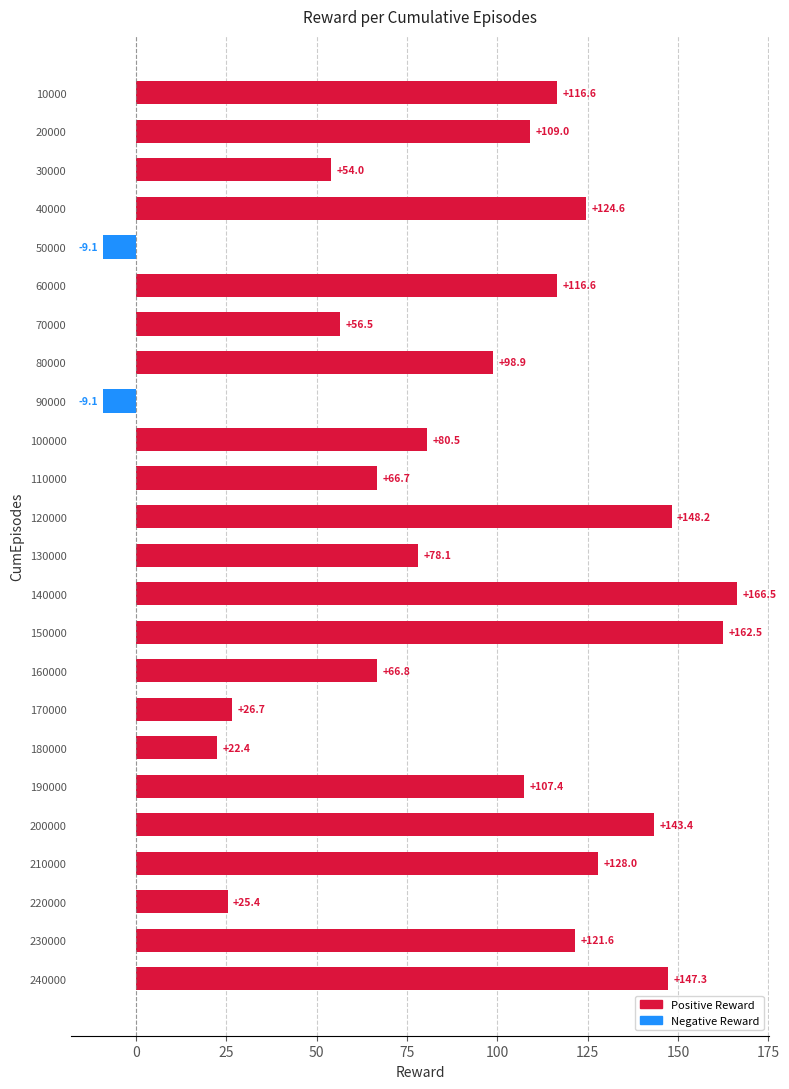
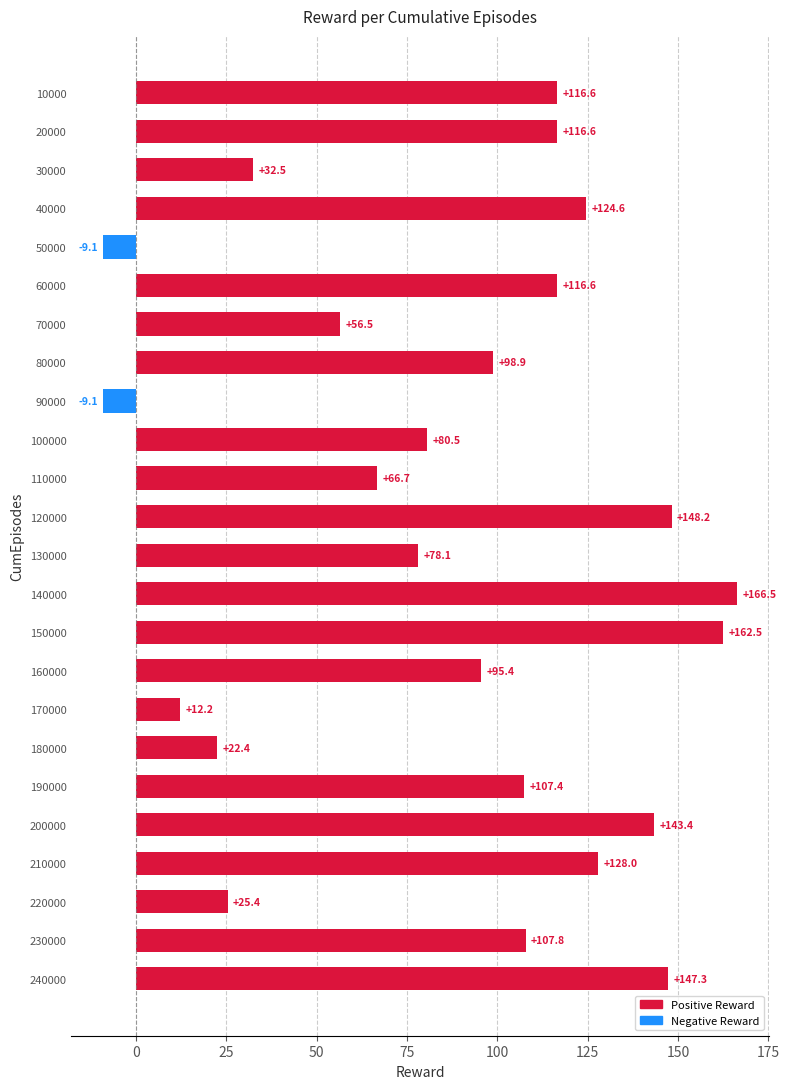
  {
    "10000": "+116.6",
-   "20000": "+109.0",
-   "30000": "+54.0",
+   "20000": "+116.6",
+   "30000": "+32.5",
    "40000": "+124.6",
    "50000": "-9.1",
    "60000": "+116.6",
    "70000": "+56.5",
    "80000": "+98.9",
    "90000": "-9.1",
    "100000": "+80.5",
    "110000": "+66.7",
    "120000": "+148.2",
    "130000": "+78.1",
    "140000": "+166.5",
    "150000": "+162.5",
-   "160000": "+66.8",
-   "170000": "+26.7",
+   "160000": "+95.4",
+   "170000": "+12.2",
    "180000": "+22.4",
    "190000": "+107.4",
    "200000": "+143.4",
    "210000": "+128.0",
    "220000": "+25.4",
-   "230000": "+121.6",
+   "230000": "+107.8",
    "240000": "+147.3"
  }
